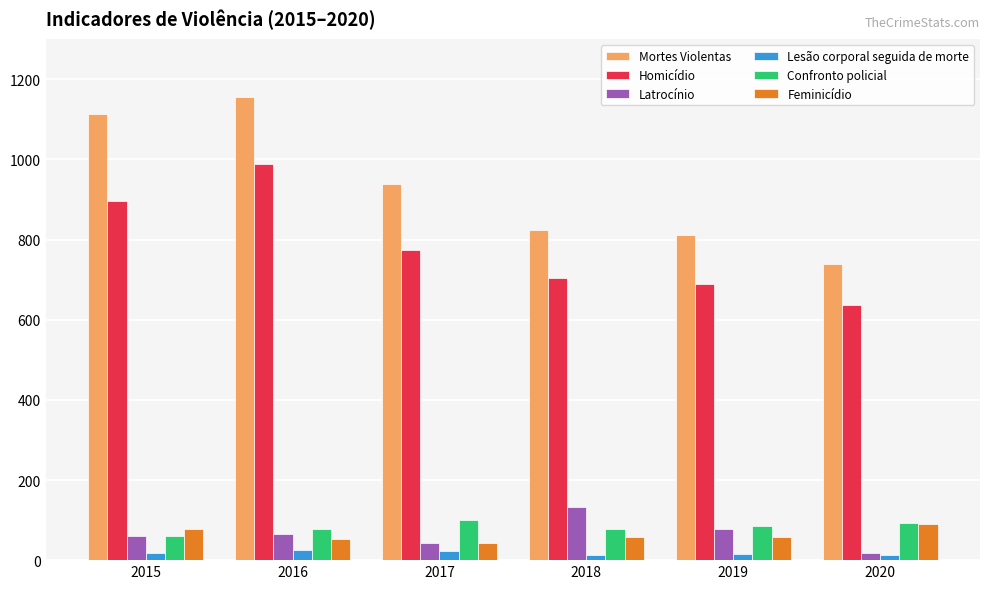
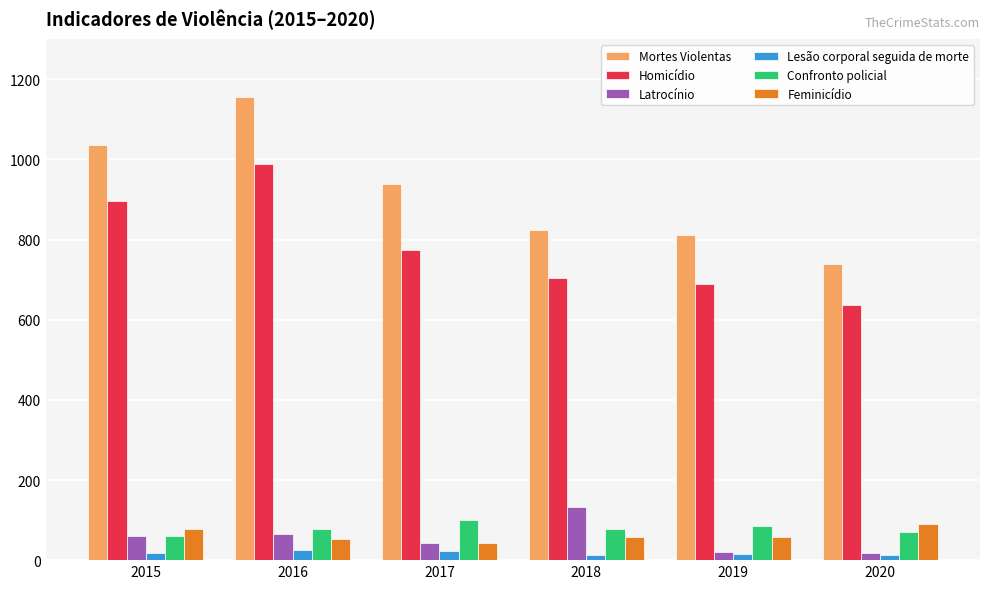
  {
    "Mortes Violentas": {
-     "2015": 1110,
+     "2015": 1040,
      "2016": 1160,
      "2017": 940,
      "2018": 830,
      "2019": 810,
      "2020": 740
    },
    "Homicídio": {
      "2015": 900,
      "2016": 990,
      "2017": 780,
      "2018": 710,
      "2019": 690,
      "2020": 640
    },
    "Latrocínio": {
      "2015": 60,
      "2016": 70,
      "2017": 40,
      "2018": 130,
-     "2019": 80,
+     "2019": 20,
      "2020": 20
    },
    "Lesão corporal seguida de morte": {
      "2015": 20,
      "2016": 30,
      "2017": 20,
      "2018": 10,
      "2019": 20,
      "2020": 10
    },
    "Confronto policial": {
      "2015": 60,
      "2016": 80,
      "2017": 100,
      "2018": 80,
      "2019": 90,
-     "2020": 90
+     "2020": 70
    },
    "Feminicídio": {
      "2015": 80,
      "2016": 50,
      "2017": 40,
      "2018": 60,
      "2019": 60,
      "2020": 90
    }
  }
